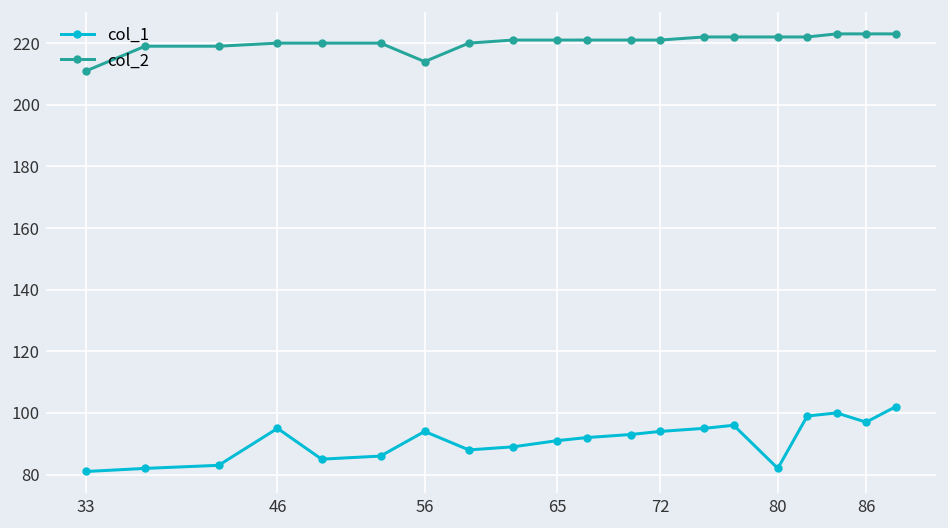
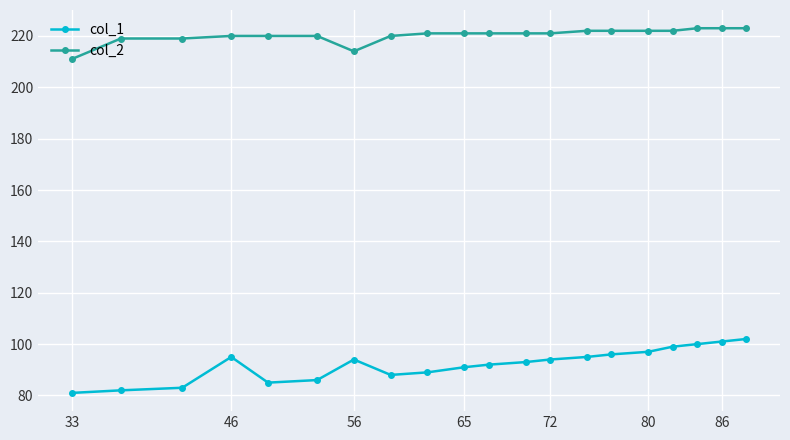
  {
    "col_1": {
      "33": 81,
      "46": 95,
      "56": 94,
      "65": 91,
      "72": 94,
-     "80": 82,
-     "86": 97
+     "80": 97,
+     "86": 101
    },
    "col_2": {
      "33": 211,
      "46": 220,
      "56": 214,
      "65": 221,
      "72": 221,
      "80": 222,
      "86": 223
    }
  }
